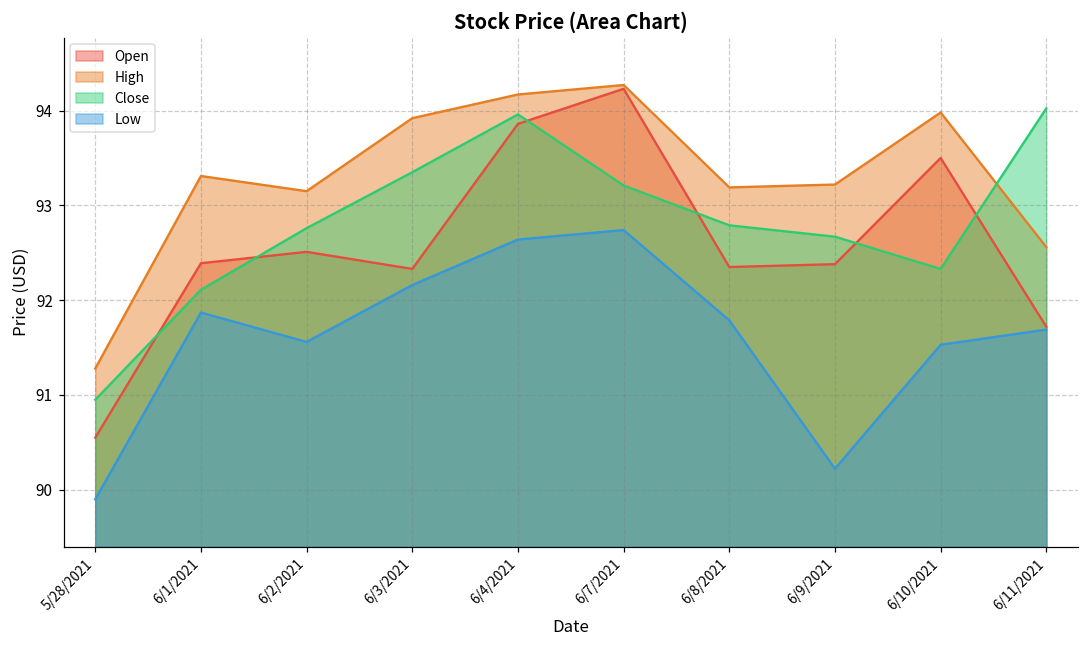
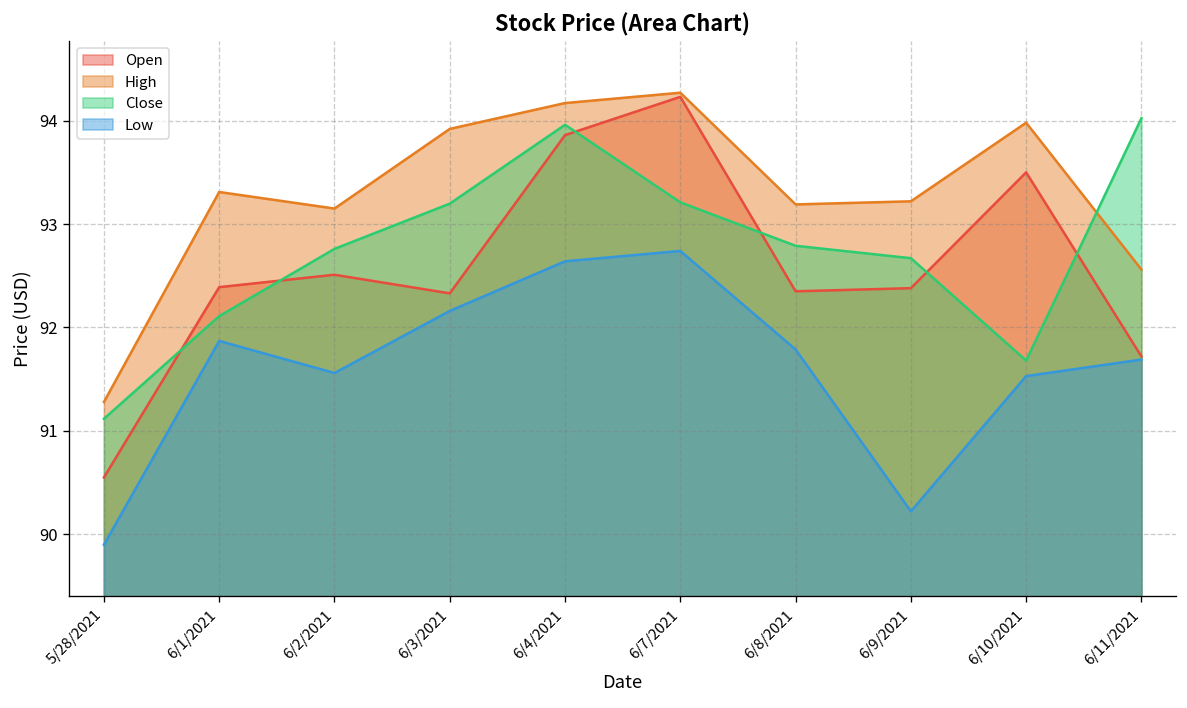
  {
    "Close": {
-     "5/28/2021": 90.9,
+     "5/28/2021": 91.1,
      "6/1/2021": 92.1,
      "6/2/2021": 92.8,
-     "6/3/2021": 93.3,
+     "6/3/2021": 93.2,
      "6/4/2021": 94.0,
      "6/7/2021": 93.2,
      "6/8/2021": 92.8,
      "6/9/2021": 92.7,
-     "6/10/2021": 92.3,
+     "6/10/2021": 91.7,
      "6/11/2021": 94.0
    },
    "Low": {
      "5/28/2021": 89.9,
      "6/1/2021": 91.9,
      "6/2/2021": 91.6,
      "6/3/2021": 92.2,
      "6/4/2021": 92.6,
      "6/7/2021": 92.7,
      "6/8/2021": 91.8,
      "6/9/2021": 90.2,
      "6/10/2021": 91.5,
      "6/11/2021": 91.7
    }
  }
